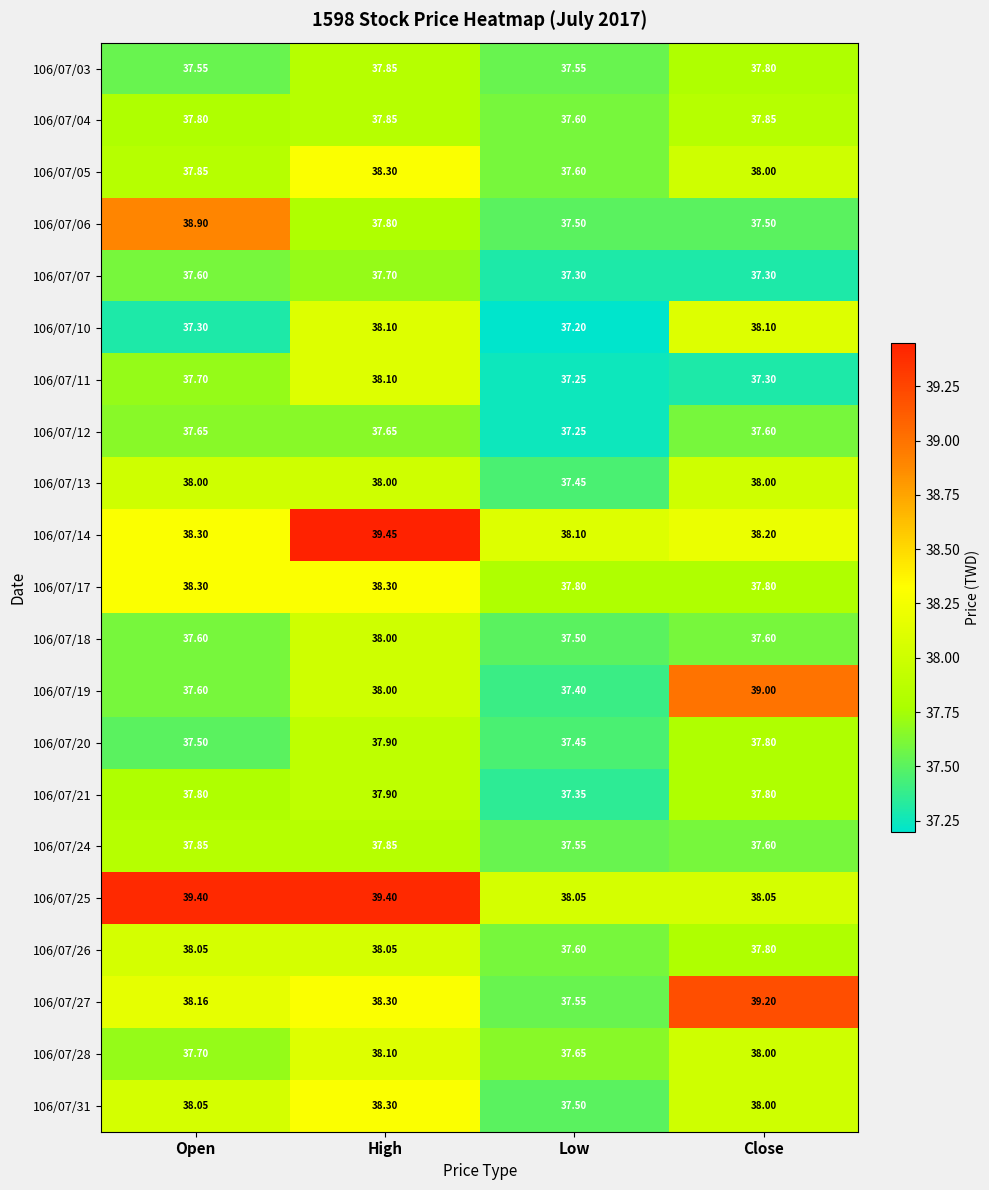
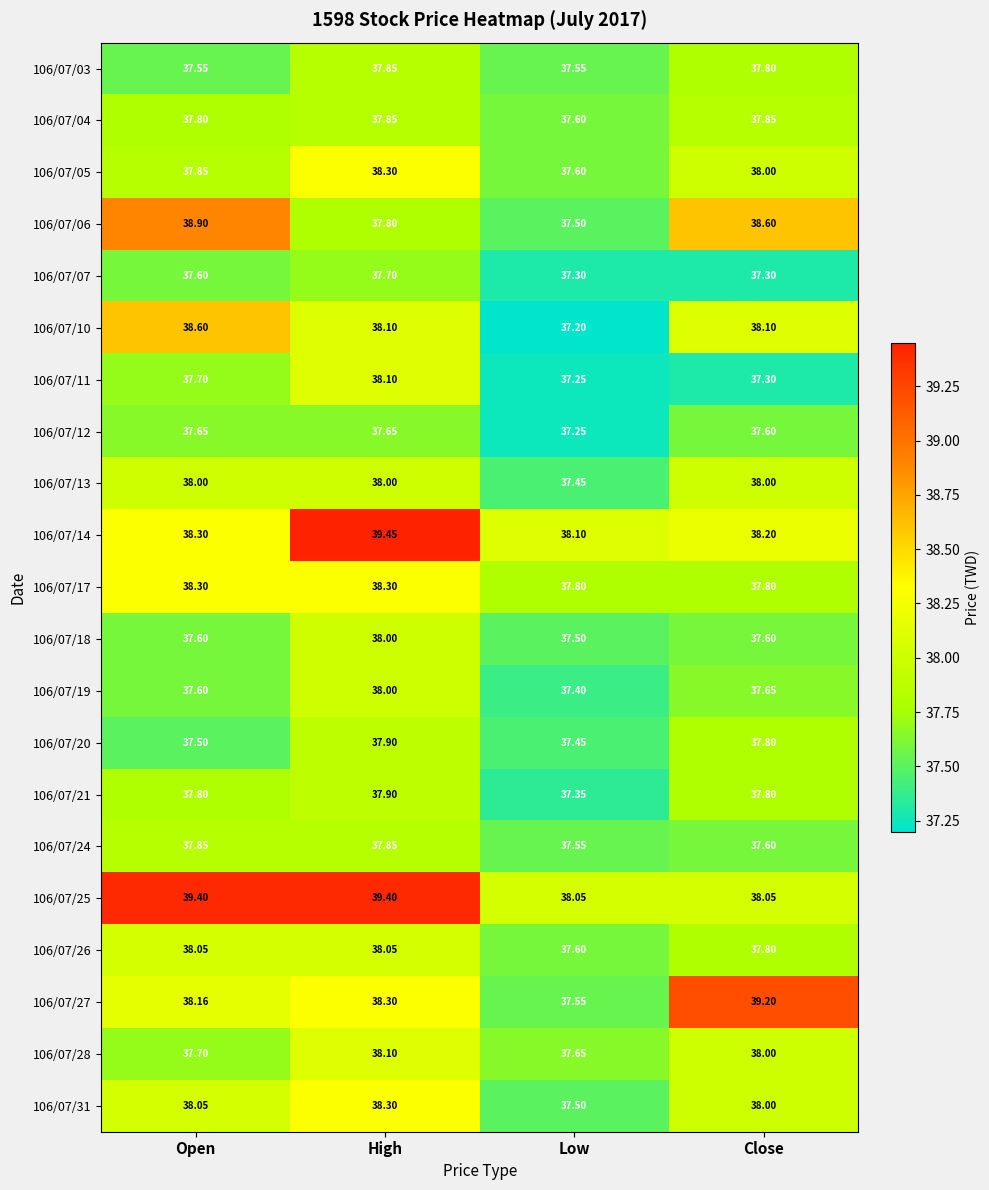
  {
    "106/07/03": {
      "Open": 37.55,
      "High": 37.85,
      "Low": 37.55,
      "Close": 37.80
    },
    "106/07/04": {
      "Open": 37.80,
      "High": 37.85,
      "Low": 37.60,
      "Close": 37.85
    },
    "106/07/05": {
      "Open": 37.85,
      "High": 38.30,
      "Low": 37.60,
      "Close": 38.00
    },
    "106/07/06": {
      "Open": 38.90,
      "High": 37.80,
      "Low": 37.50,
-     "Close": 37.50
+     "Close": 38.60
    },
    "106/07/07": {
      "Open": 37.60,
      "High": 37.70,
      "Low": 37.30,
      "Close": 37.30
    },
    "106/07/10": {
-     "Open": 37.30,
+     "Open": 38.60,
      "High": 38.10,
      "Low": 37.20,
      "Close": 38.10
    },
    "106/07/11": {
      "Open": 37.70,
      "High": 38.10,
      "Low": 37.25,
      "Close": 37.30
    },
    "106/07/12": {
      "Open": 37.65,
      "High": 37.65,
      "Low": 37.25,
      "Close": 37.60
    },
    "106/07/13": {
      "Open": 38.00,
      "High": 38.00,
      "Low": 37.45,
      "Close": 38.00
    },
    "106/07/14": {
      "Open": 38.30,
      "High": 39.45,
      "Low": 38.10,
      "Close": 38.20
    },
    "106/07/17": {
      "Open": 38.30,
      "High": 38.30,
      "Low": 37.80,
      "Close": 37.80
    },
    "106/07/18": {
      "Open": 37.60,
      "High": 38.00,
      "Low": 37.50,
      "Close": 37.60
    },
    "106/07/19": {
      "Open": 37.60,
      "High": 38.00,
      "Low": 37.40,
-     "Close": 39.00
+     "Close": 37.65
    },
    "106/07/20": {
      "Open": 37.50,
      "High": 37.90,
      "Low": 37.45,
      "Close": 37.80
    },
    "106/07/21": {
      "Open": 37.80,
      "High": 37.90,
      "Low": 37.35,
      "Close": 37.80
    },
    "106/07/24": {
      "Open": 37.85,
      "High": 37.85,
      "Low": 37.55,
      "Close": 37.60
    },
    "106/07/25": {
      "Open": 39.40,
      "High": 39.40,
      "Low": 38.05,
      "Close": 38.05
    },
    "106/07/26": {
      "Open": 38.05,
      "High": 38.05,
      "Low": 37.60,
      "Close": 37.80
    },
    "106/07/27": {
      "Open": 38.16,
      "High": 38.30,
      "Low": 37.55,
      "Close": 39.20
    },
    "106/07/28": {
      "Open": 37.70,
      "High": 38.10,
      "Low": 37.65,
      "Close": 38.00
    },
    "106/07/31": {
      "Open": 38.05,
      "High": 38.30,
      "Low": 37.50,
      "Close": 38.00
    }
  }
